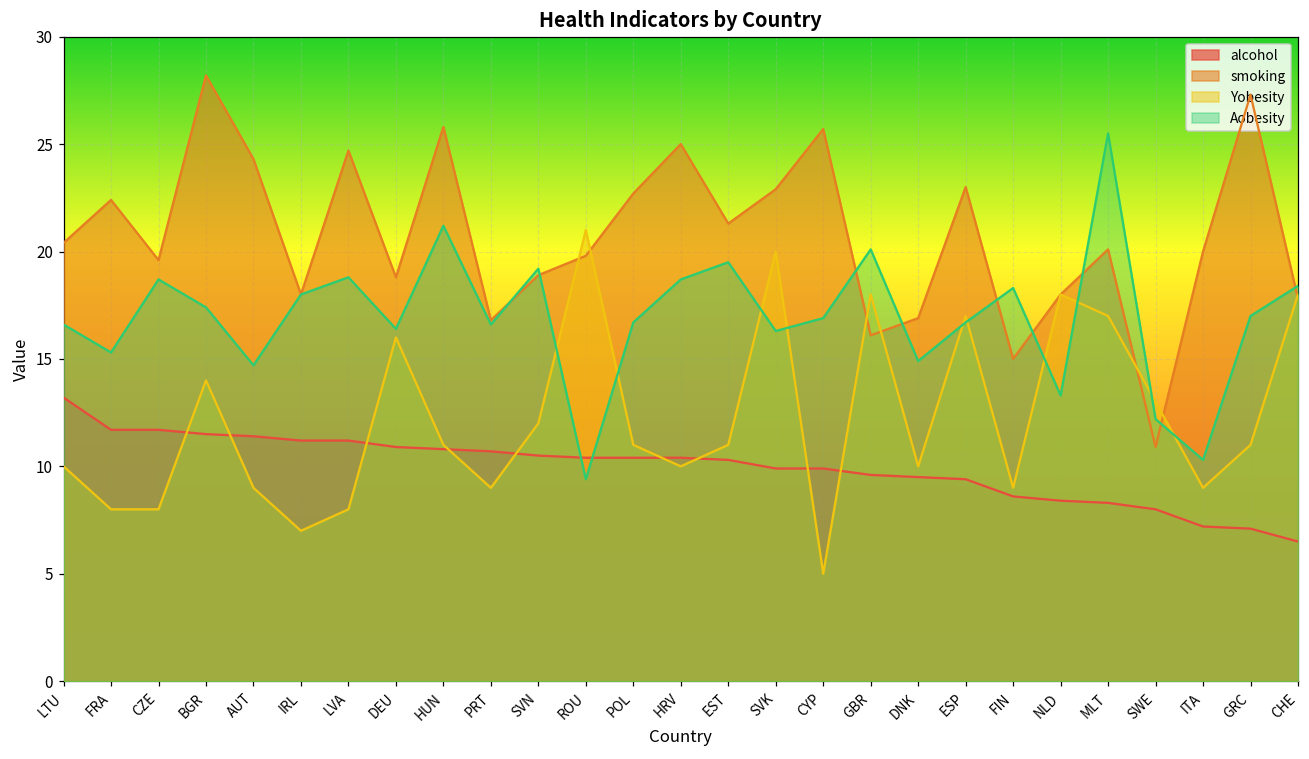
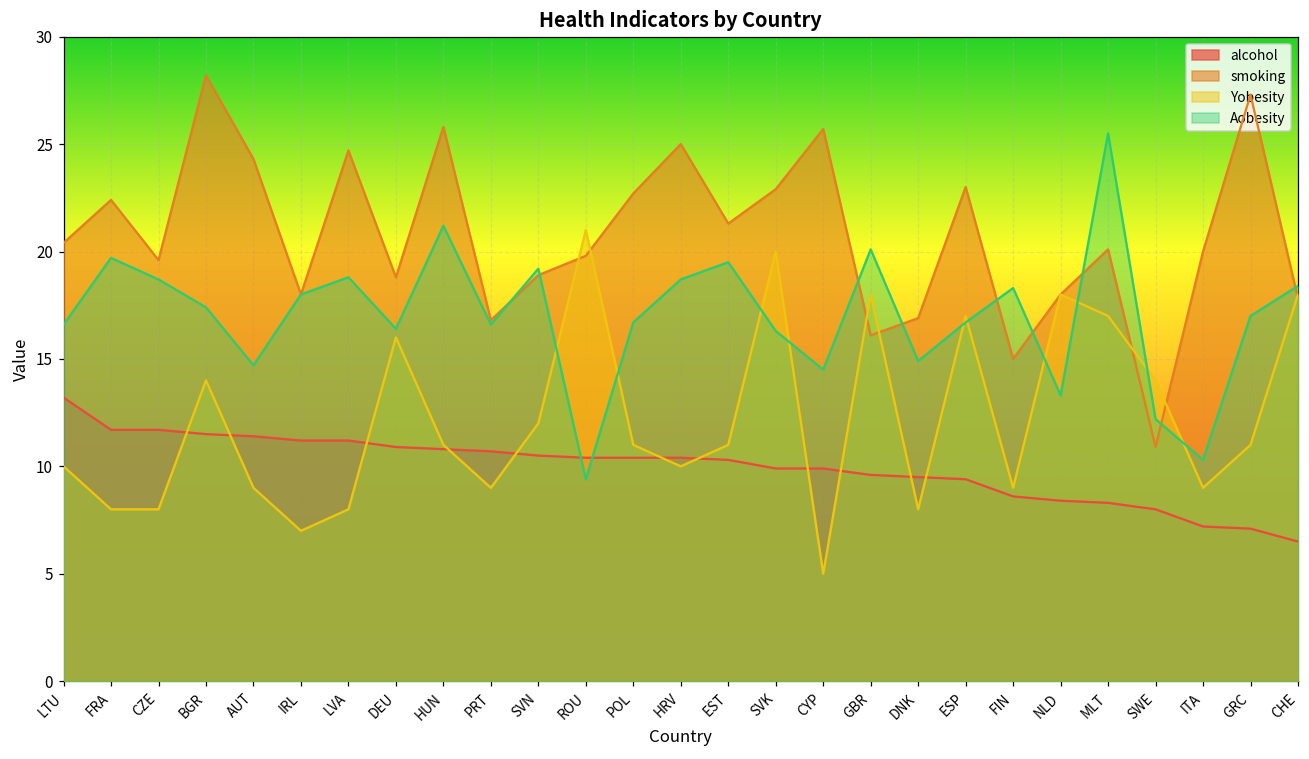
  {
    "Yobesity": {
      "LTU": 10,
      "FRA": 8,
      "CZE": 8,
      "BGR": 14,
      "AUT": 9,
      "IRL": 7,
      "LVA": 8,
      "DEU": 16,
      "HUN": 11,
      "PRT": 9,
      "SVN": 12,
      "ROU": 21,
      "POL": 11,
      "HRV": 10,
      "EST": 11,
      "SVK": 20,
      "CYP": 5,
      "GBR": 18,
-     "DNK": 10,
+     "DNK": 8,
      "ESP": 17,
      "FIN": 9,
      "MLT": 17,
-     "SWE": 13,
+     "SWE": 14,
      "ITA": 9,
      "GRC": 11,
      "CHE": 18
    },
    "Aobesity": {
      "LTU": 16.6,
-     "FRA": 15.3,
+     "FRA": 19.7,
      "CZE": 18.7,
      "BGR": 17.4,
      "AUT": 14.7,
      "LVA": 18.8,
      "DEU": 16.4,
      "HUN": 21.2,
      "PRT": 16.6,
      "SVN": 19.2,
      "ROU": 9.4,
      "POL": 16.7,
      "HRV": 18.7,
      "EST": 19.5,
      "SVK": 16.3,
-     "CYP": 16.9,
+     "CYP": 14.5,
      "GBR": 20.1,
      "DNK": 14.9,
      "ESP": 16.7,
      "FIN": 18.3,
      "NLD": 13.3,
      "MLT": 25.5,
      "SWE": 12.2,
      "ITA": 10.3,
      "GRC": 17.0,
      "CHE": 18.4
    }
  }
